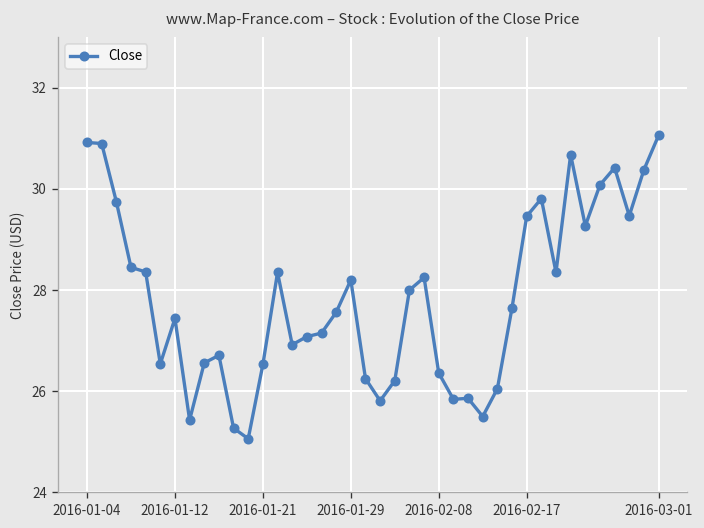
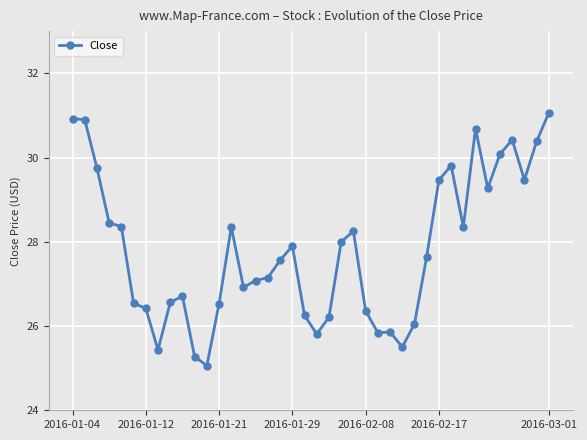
  {
    "2016-01-04": 30.9,
-   "2016-01-12": 27.4,
+   "2016-01-12": 26.4,
    "2016-01-21": 26.5,
-   "2016-01-29": 28.2,
+   "2016-01-29": 27.9,
    "2016-02-08": 26.4,
    "2016-02-17": 29.5,
    "2016-03-01": 31.1
  }
